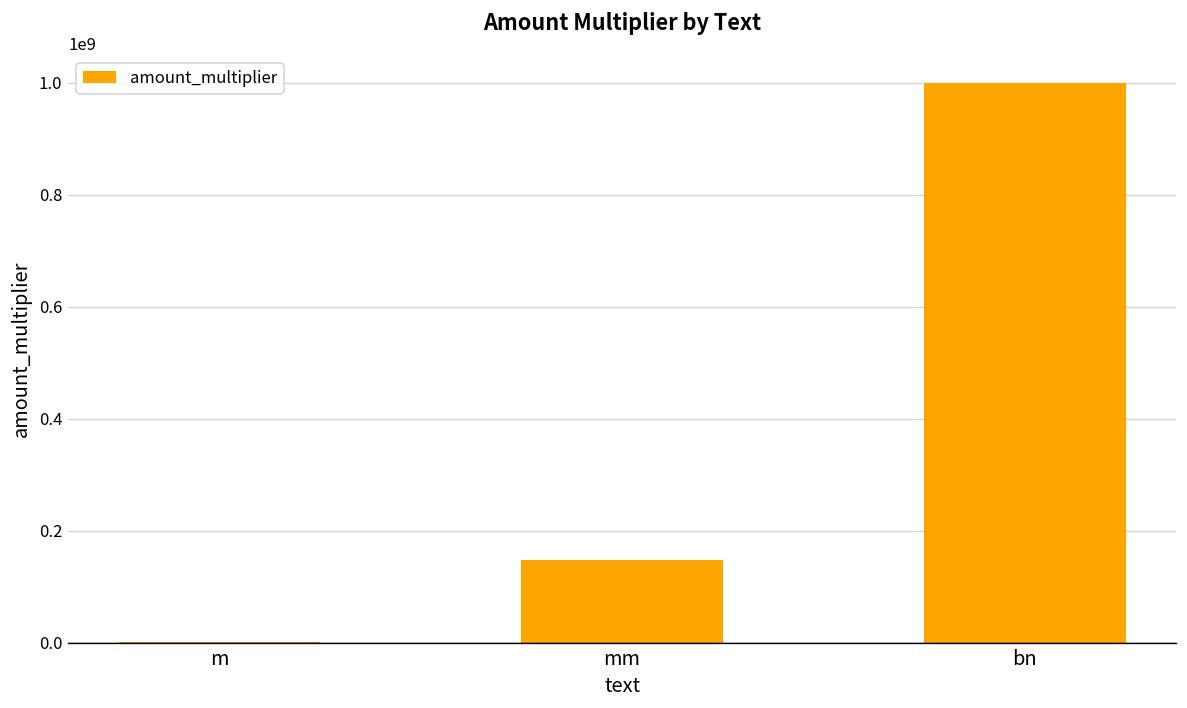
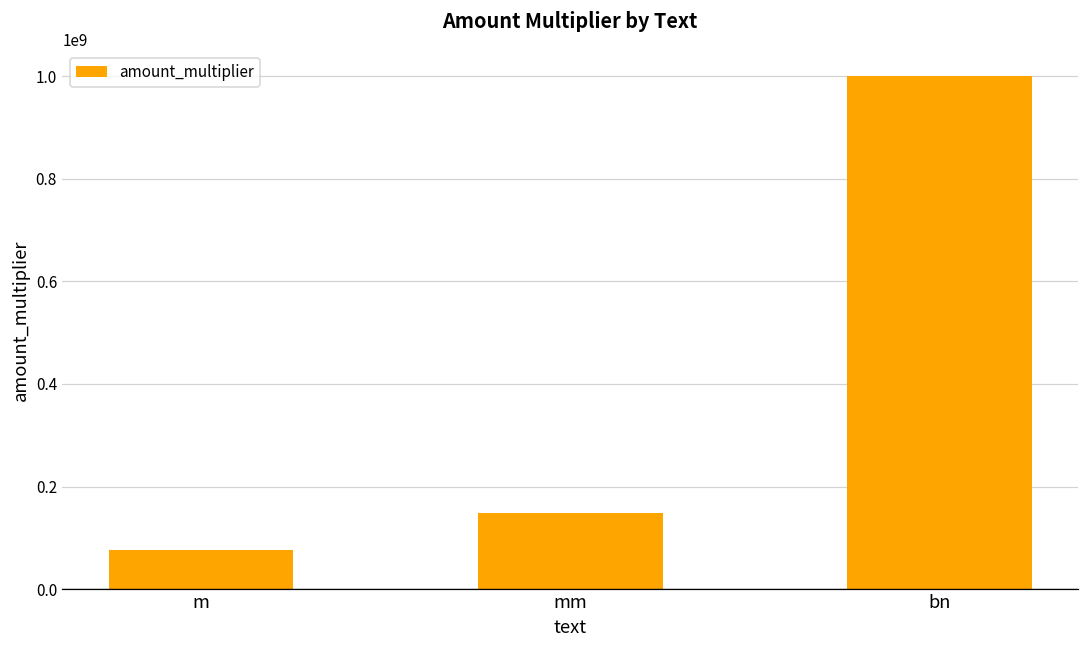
  {
-   "m": 0,
+   "m": 80000000,
    "mm": 150000000,
    "bn": 1000000000
  }
